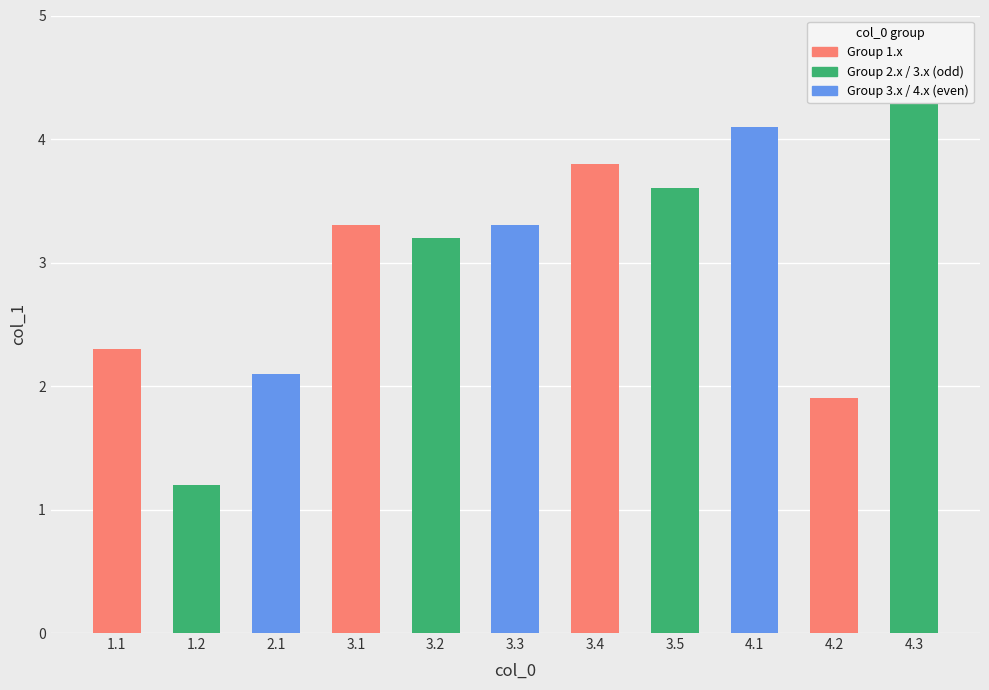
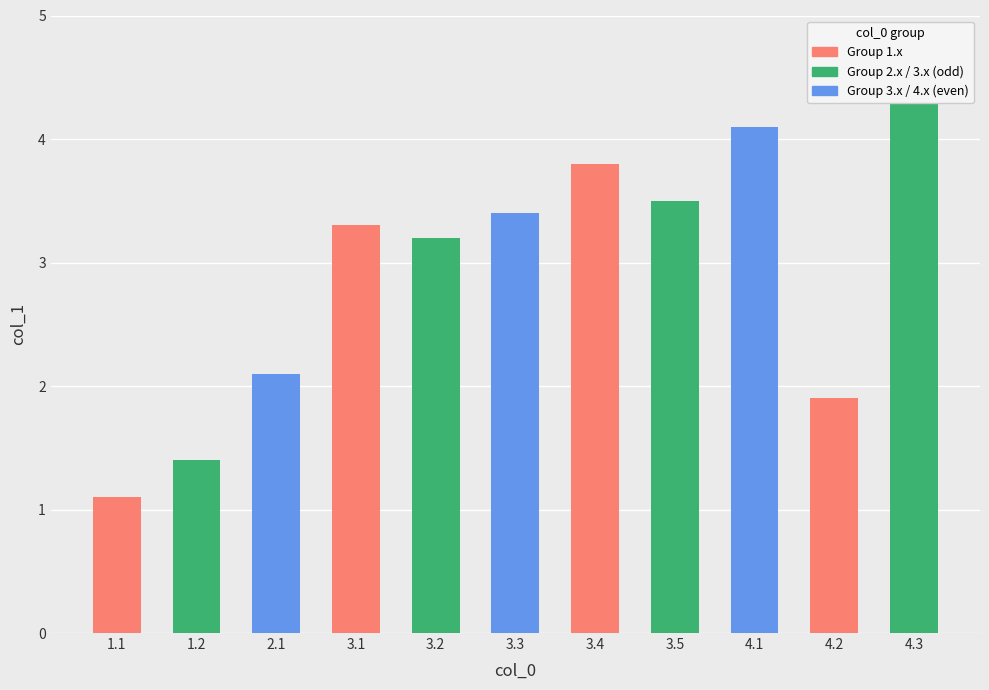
  {
-   "1.1": 2.3,
-   "1.2": 1.2,
+   "1.1": 1.1,
+   "1.2": 1.4,
    "2.1": 2.1,
    "3.1": 3.3,
    "3.2": 3.2,
-   "3.3": 3.3,
+   "3.3": 3.4,
    "3.4": 3.8,
-   "3.5": 3.6,
+   "3.5": 3.5,
    "4.1": 4.1,
    "4.2": 1.9
  }
